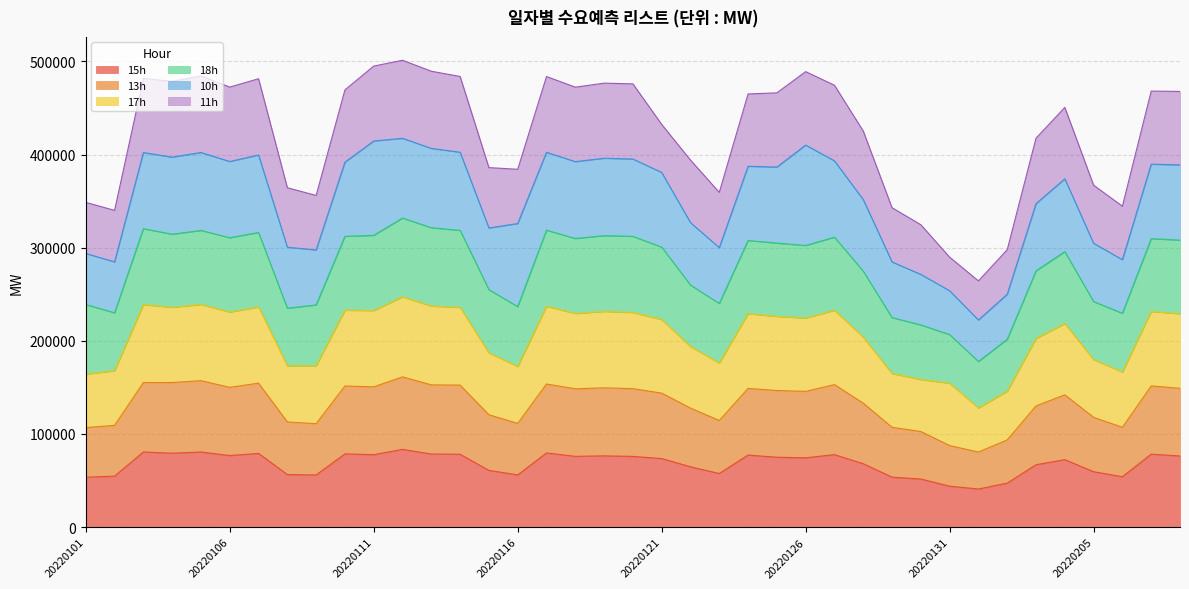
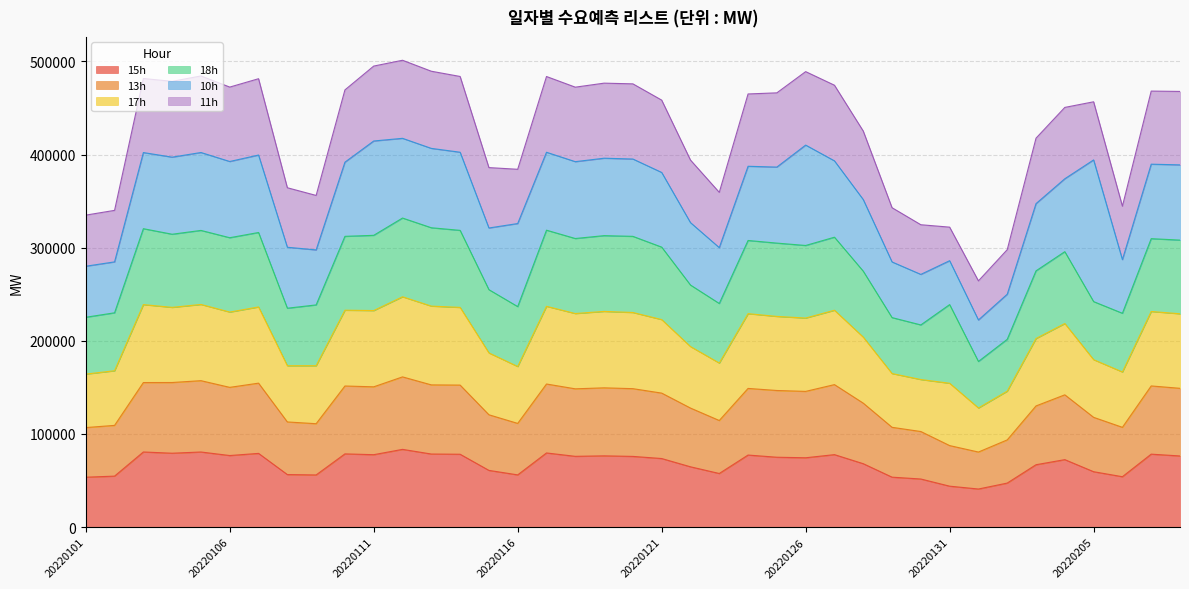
  {
    "17h": {
      "20220101": 60000,
      "20220106": 80000,
      "20220111": 80000,
      "20220116": 60000,
      "20220121": 80000,
      "20220126": 80000,
      "20220131": 70000,
      "20220205": 60000
    },
    "18h": {
-     "20220101": 70000,
+     "20220101": 60000,
      "20220106": 80000,
      "20220111": 80000,
      "20220116": 60000,
      "20220121": 80000,
      "20220126": 80000,
-     "20220131": 50000,
+     "20220131": 80000,
      "20220205": 60000
    },
    "10h": {
      "20220101": 50000,
      "20220106": 80000,
      "20220111": 100000,
      "20220116": 90000,
      "20220121": 80000,
      "20220126": 110000,
      "20220131": 50000,
-     "20220205": 60000
+     "20220205": 150000
    },
    "11h": {
      "20220101": 50000,
      "20220106": 80000,
      "20220111": 80000,
      "20220116": 60000,
-     "20220121": 50000,
+     "20220121": 80000,
      "20220126": 80000,
      "20220131": 40000,
      "20220205": 60000
    }
  }
